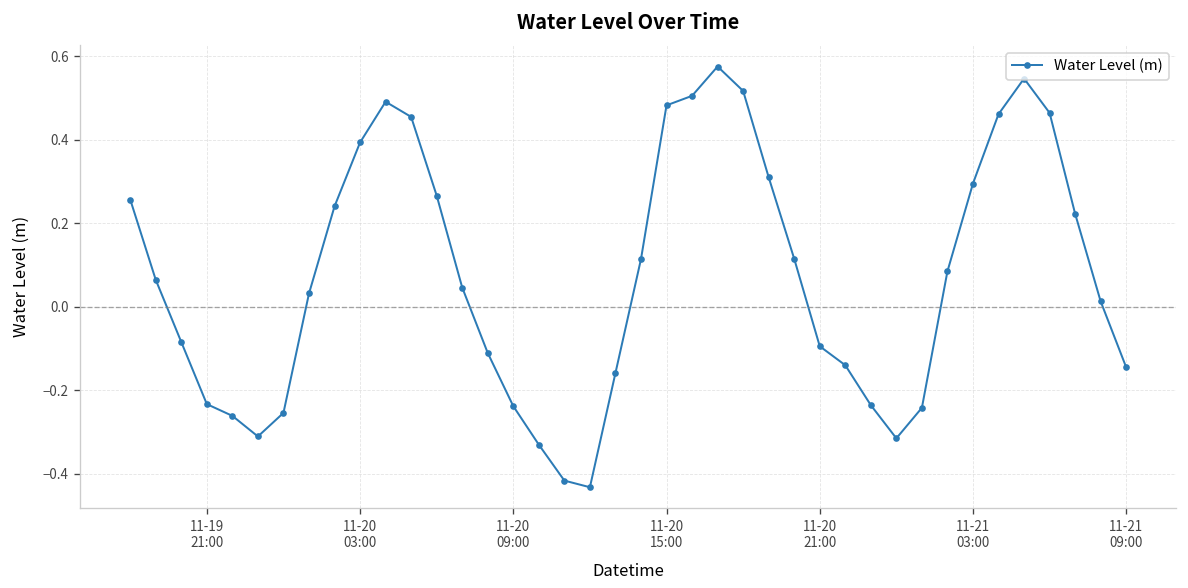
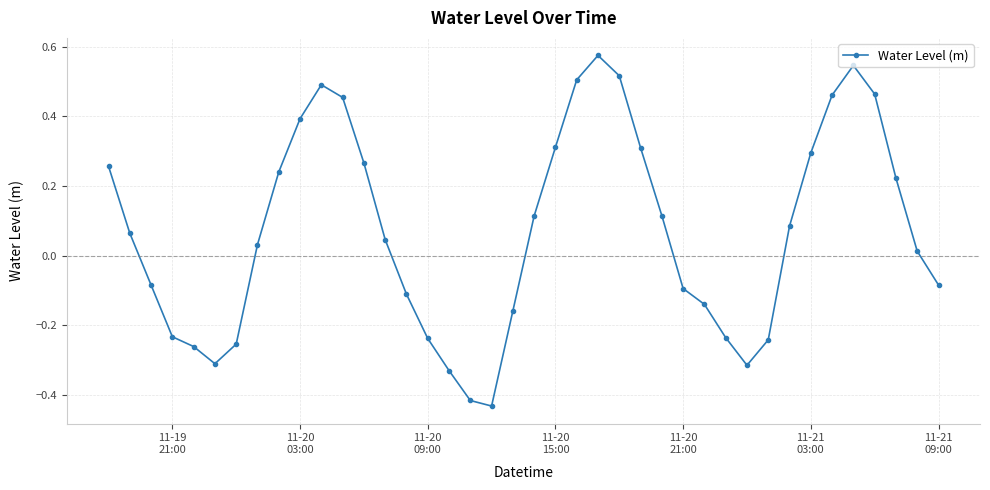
  {
    "11-19 21:00": -0.23,
    "11-20 03:00": 0.39,
    "11-20 09:00": -0.24,
-   "11-20 15:00": 0.48,
+   "11-20 15:00": 0.31,
    "11-20 21:00": -0.09,
    "11-21 03:00": 0.30,
-   "11-21 09:00": -0.15
+   "11-21 09:00": -0.08
  }
